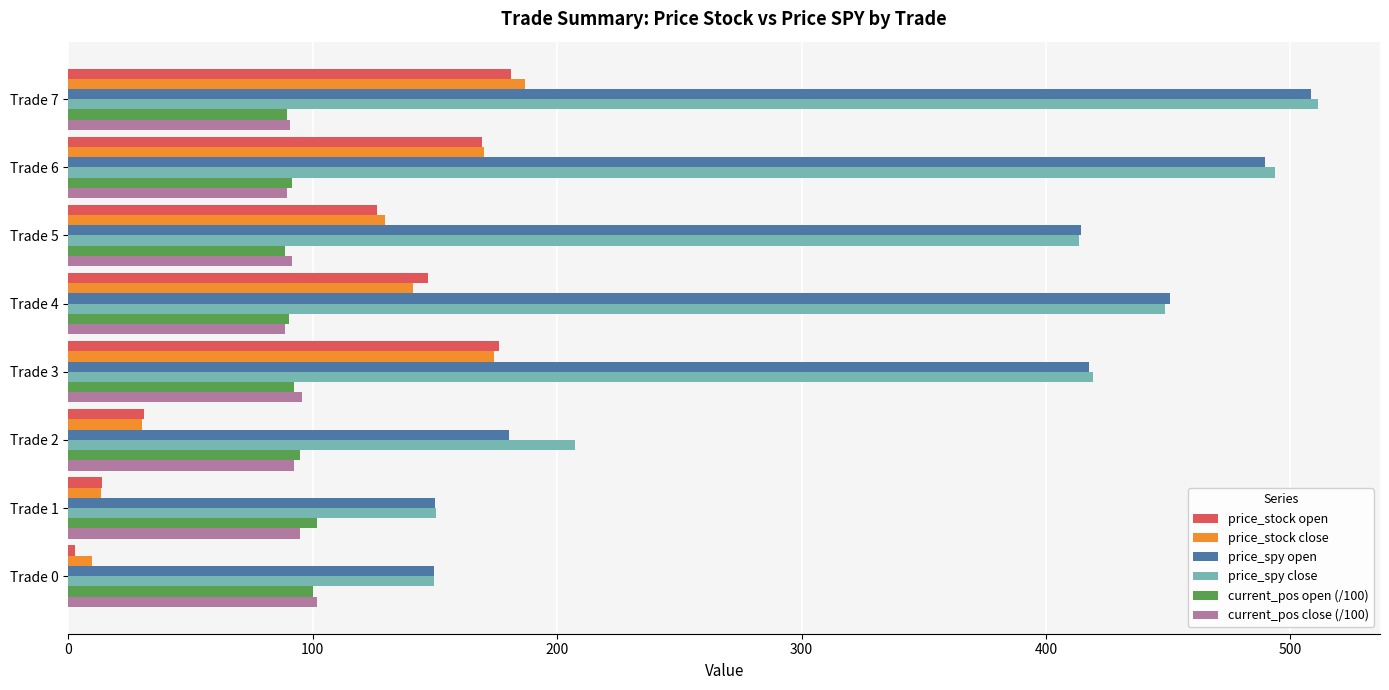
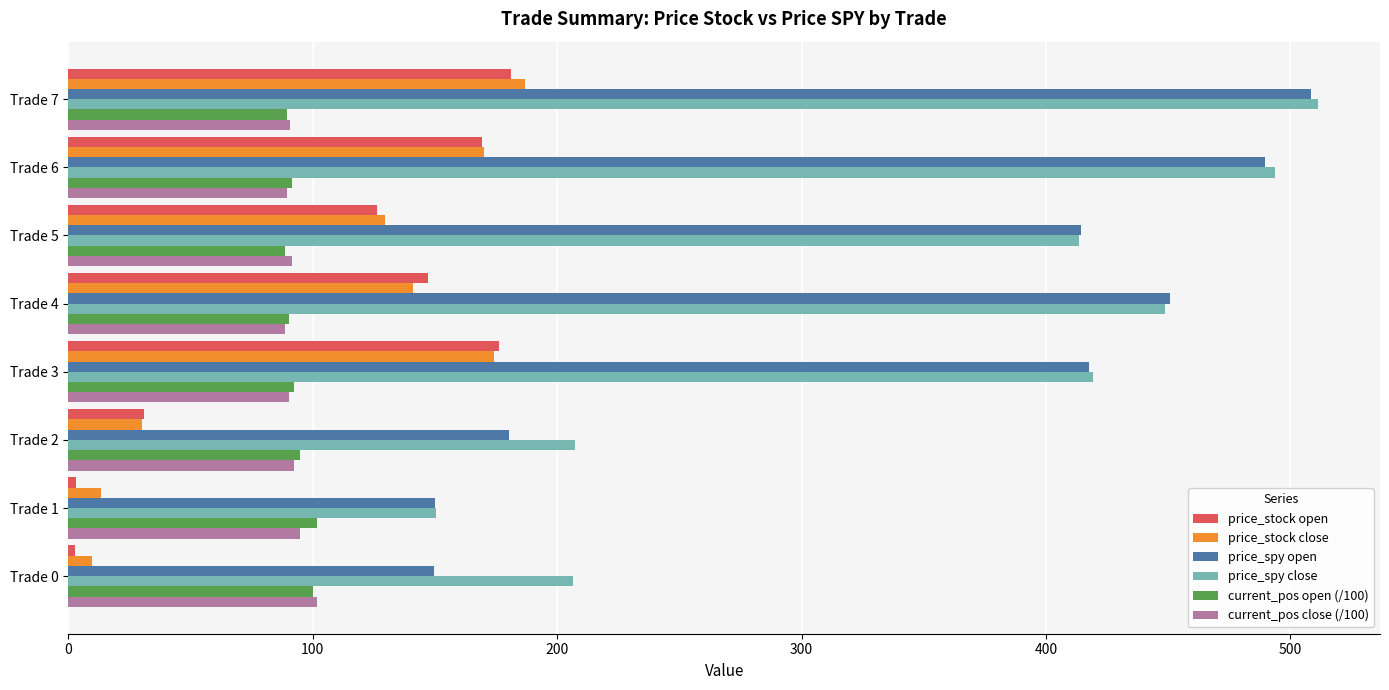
  {
    "price_stock open": {
      "Trade 7": 181,
      "Trade 6": 169,
      "Trade 5": 126,
      "Trade 4": 147,
      "Trade 3": 176,
      "Trade 2": 31,
-     "Trade 1": 14,
+     "Trade 1": 3,
      "Trade 0": 3
    },
    "price_stock close": {
      "Trade 7": 187,
      "Trade 6": 170,
      "Trade 5": 130,
      "Trade 4": 141,
      "Trade 3": 174,
      "Trade 2": 30,
      "Trade 1": 13,
      "Trade 0": 10
    },
    "price_spy open": {
      "Trade 7": 509,
      "Trade 6": 490,
      "Trade 5": 414,
      "Trade 4": 451,
      "Trade 3": 418,
      "Trade 2": 180,
      "Trade 1": 150,
      "Trade 0": 149
    },
    "price_spy close": {
      "Trade 7": 511,
      "Trade 6": 494,
      "Trade 5": 414,
      "Trade 4": 449,
      "Trade 3": 419,
      "Trade 2": 207,
      "Trade 1": 150,
-     "Trade 0": 150
+     "Trade 0": 206
    },
    "current_pos open (/100)": {
      "Trade 7": 89,
      "Trade 6": 92,
      "Trade 5": 88,
      "Trade 4": 90,
      "Trade 3": 92,
      "Trade 2": 95,
      "Trade 1": 102,
      "Trade 0": 100
    },
    "current_pos close (/100)": {
      "Trade 7": 91,
      "Trade 6": 89,
      "Trade 5": 92,
      "Trade 4": 88,
-     "Trade 3": 96,
+     "Trade 3": 90,
      "Trade 2": 92,
      "Trade 1": 95,
      "Trade 0": 102
    }
  }
